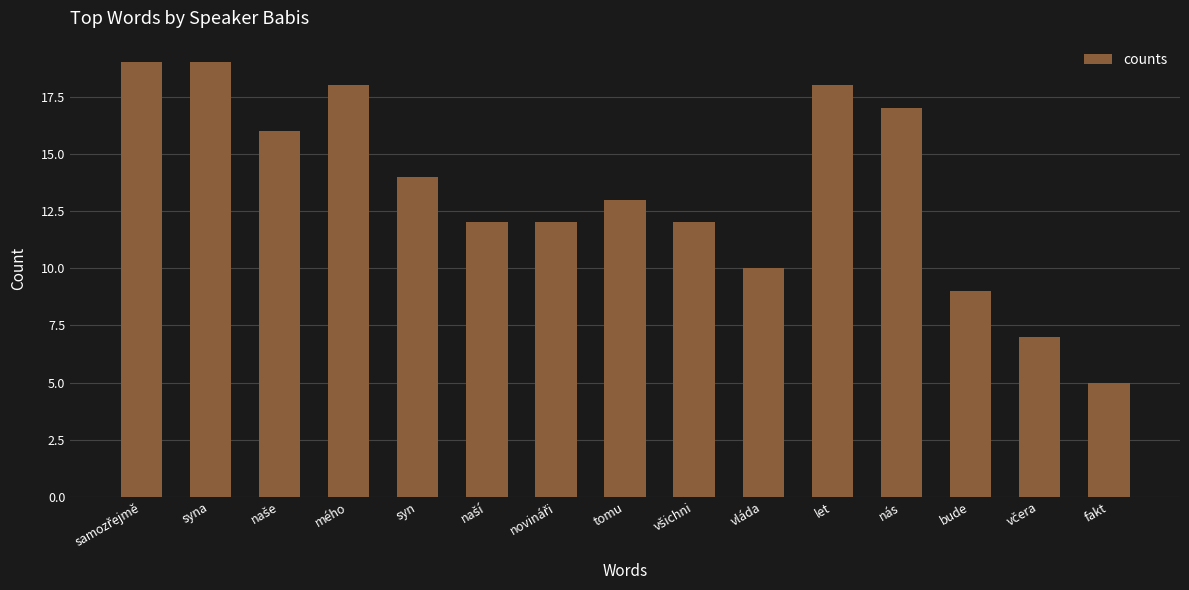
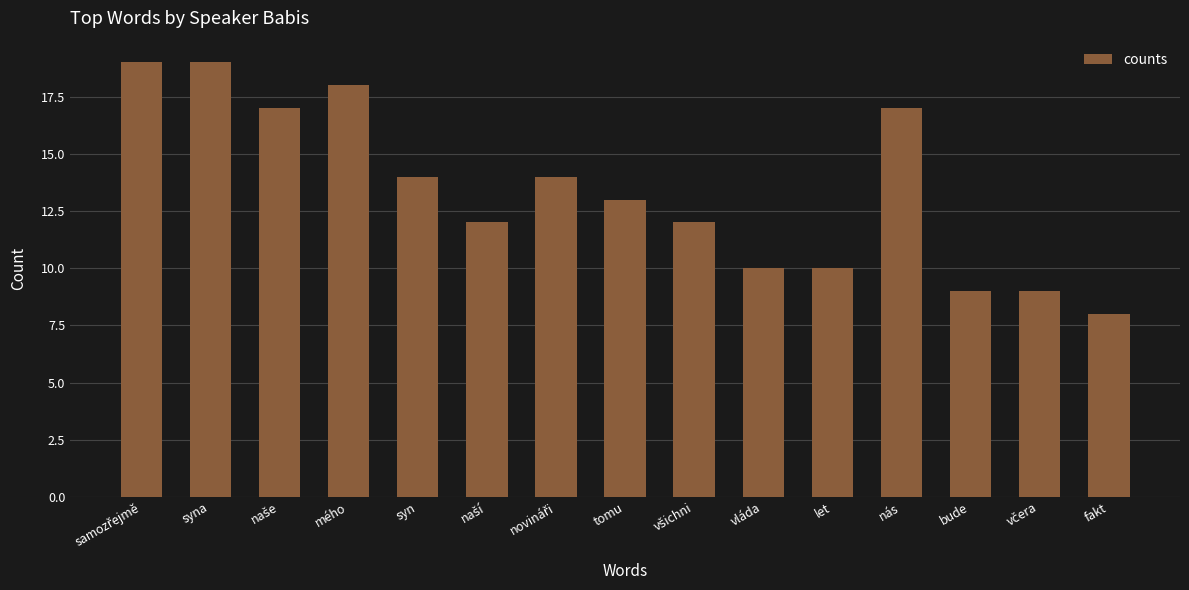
  {
    "samozřejmě": 19,
    "syna": 19,
-   "naše": 16,
+   "naše": 17,
    "mého": 18,
    "syn": 14,
    "naší": 12,
-   "novináři": 12,
+   "novináři": 14,
    "tomu": 13,
    "všichni": 12,
    "vláda": 10,
-   "let": 18,
+   "let": 10,
    "nás": 17,
    "bude": 9,
-   "včera": 7,
-   "fakt": 5
+   "včera": 9,
+   "fakt": 8
  }
